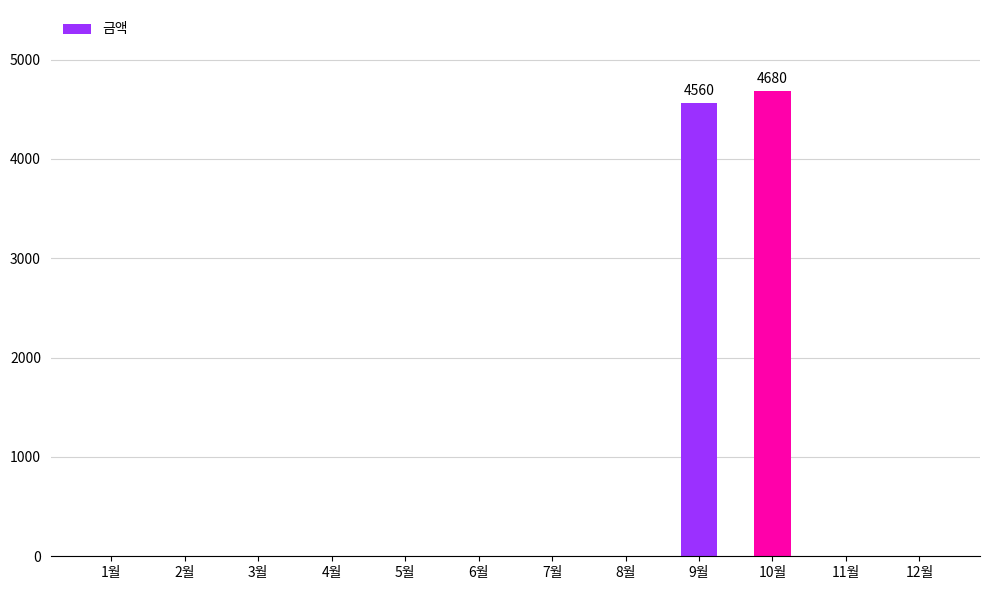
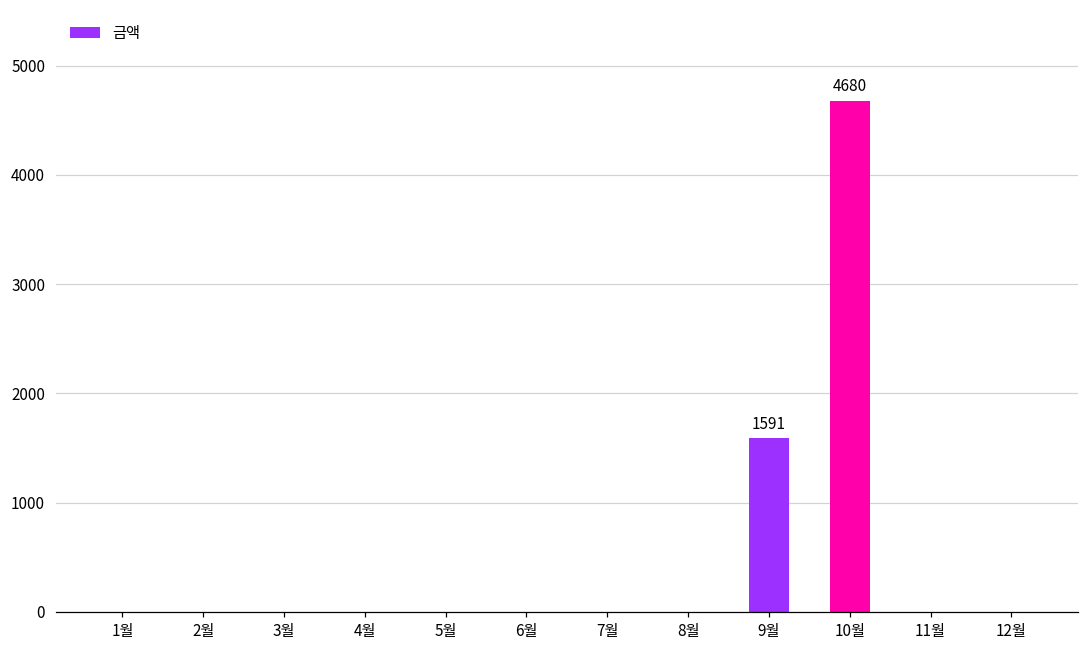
  {
-   "9월": 4560,
+   "9월": 1591,
    "10월": 4680
  }
